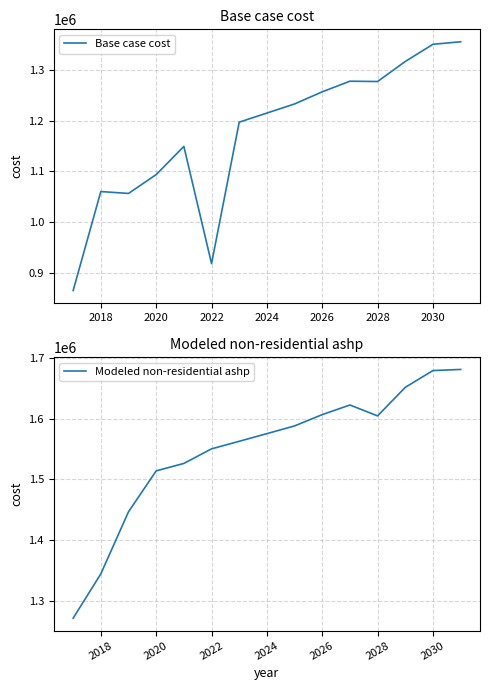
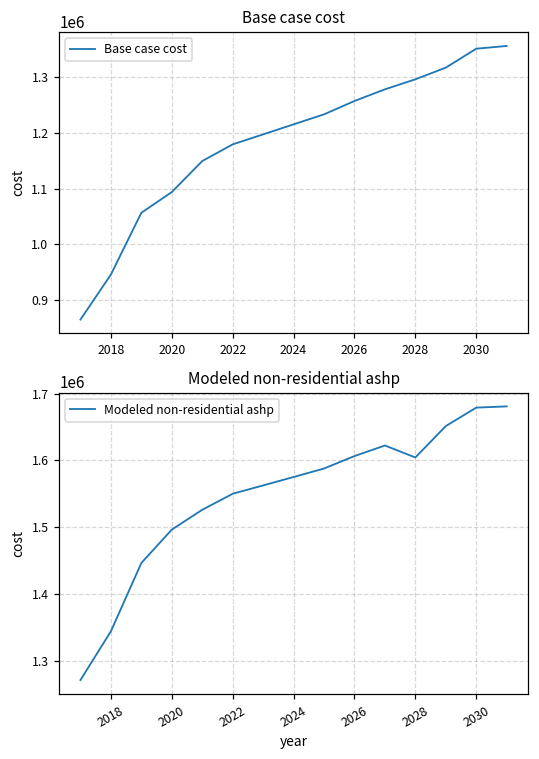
  {
    "Base case cost": {
-     "2018": 1060000,
+     "2018": 950000,
      "2020": 1090000,
-     "2022": 920000,
+     "2022": 1180000,
      "2024": 1220000,
      "2026": 1260000,
-     "2028": 1280000,
+     "2028": 1300000,
      "2030": 1350000
    },
    "Modeled non-residential ashp": {
      "2018": 1340000,
-     "2020": 1510000,
+     "2020": 1500000,
      "2022": 1550000,
      "2024": 1580000,
      "2026": 1610000,
      "2028": 1600000,
      "2030": 1680000
    }
  }
